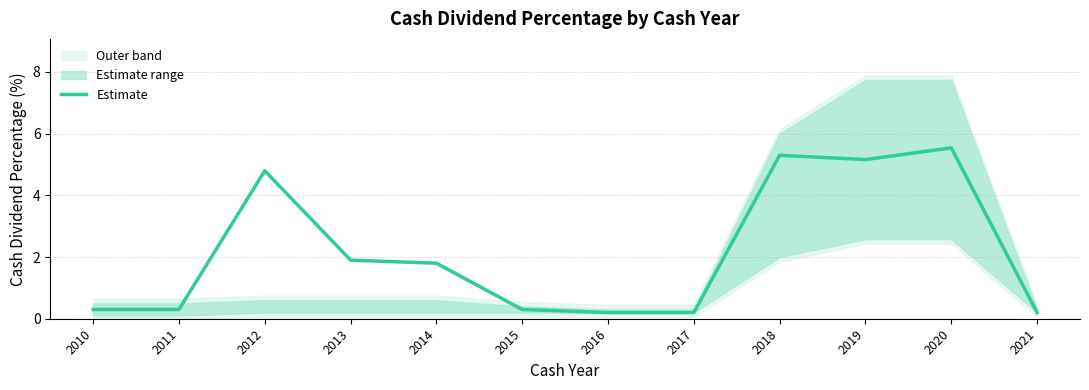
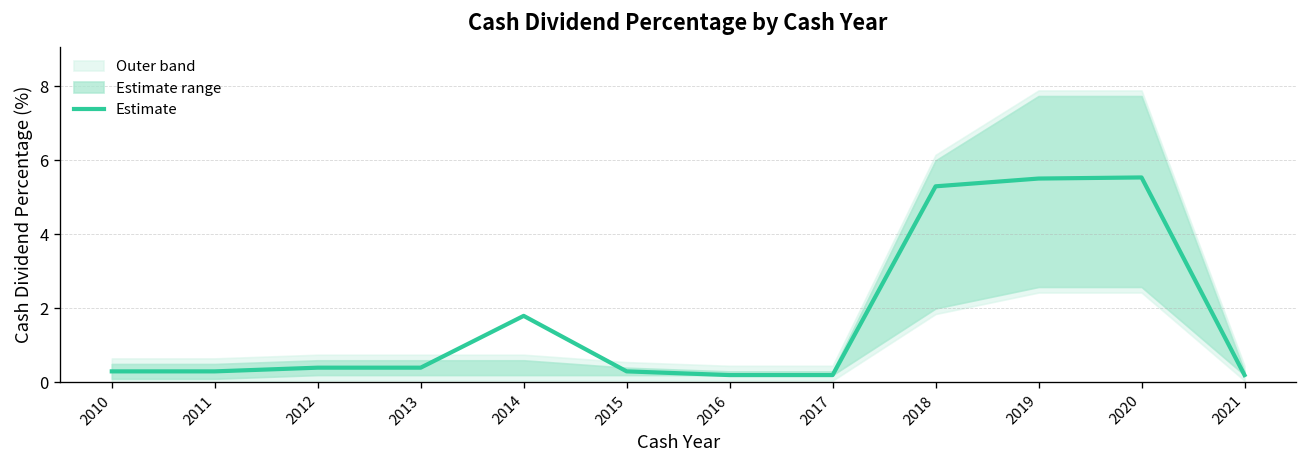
  {
    "Estimate": {
      "2010": 0.3,
      "2011": 0.3,
-     "2012": 4.8,
-     "2013": 1.9,
+     "2012": 0.4,
+     "2013": 0.4,
      "2014": 1.8,
      "2015": 0.3,
      "2016": 0.2,
      "2017": 0.2,
      "2018": 5.3,
-     "2019": 5.2,
+     "2019": 5.5,
      "2020": 5.5,
      "2021": 0.2
    }
  }
